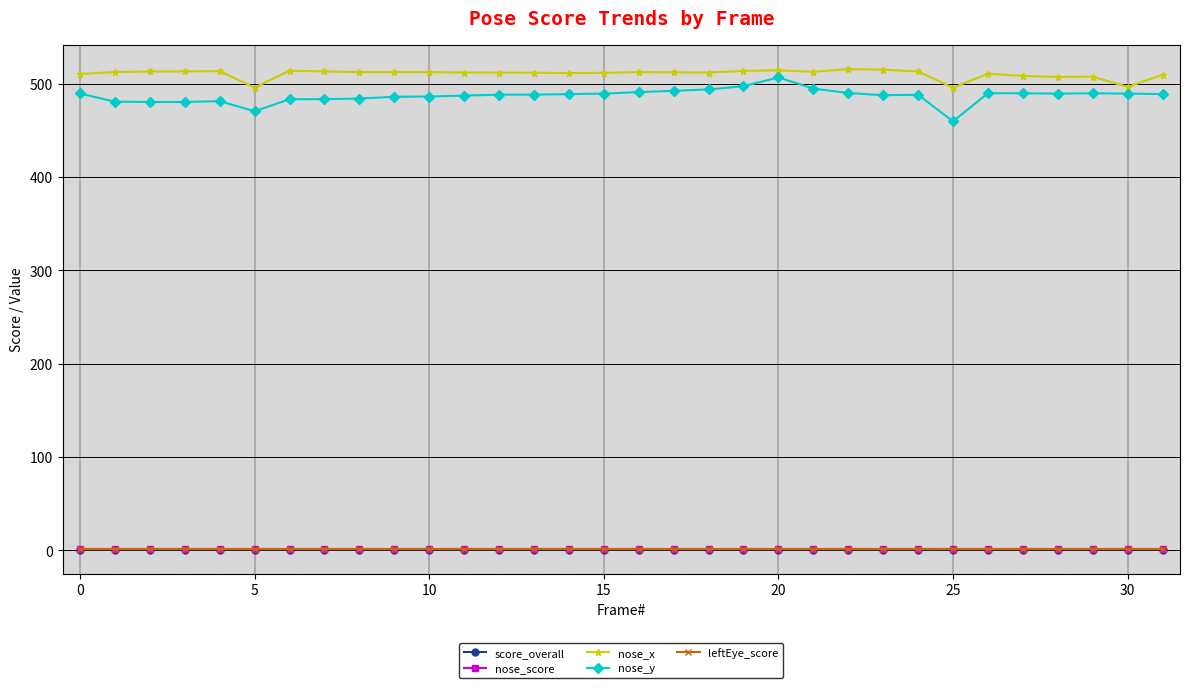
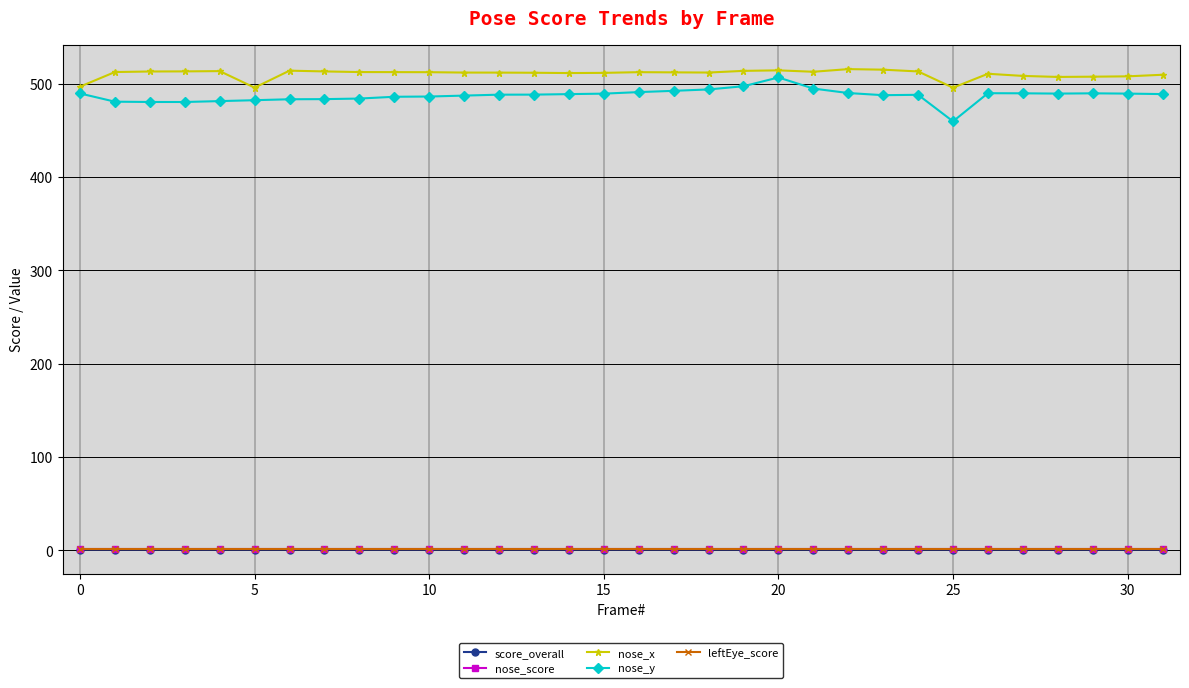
  {
    "leftEye_score": {
      "0": 0,
      "5": 0,
      "10": 0,
      "15": 0,
      "20": 0,
      "25": 0,
      "30": 0
    },
    "nose_x": {
-     "0": 510,
+     "0": 500,
      "5": 500,
      "10": 510,
      "15": 510,
      "20": 510,
      "25": 500,
-     "30": 500
+     "30": 510
    },
    "nose_y": {
      "0": 490,
-     "5": 470,
+     "5": 480,
      "10": 490,
      "15": 490,
      "20": 510,
      "25": 460,
      "30": 490
    }
  }
